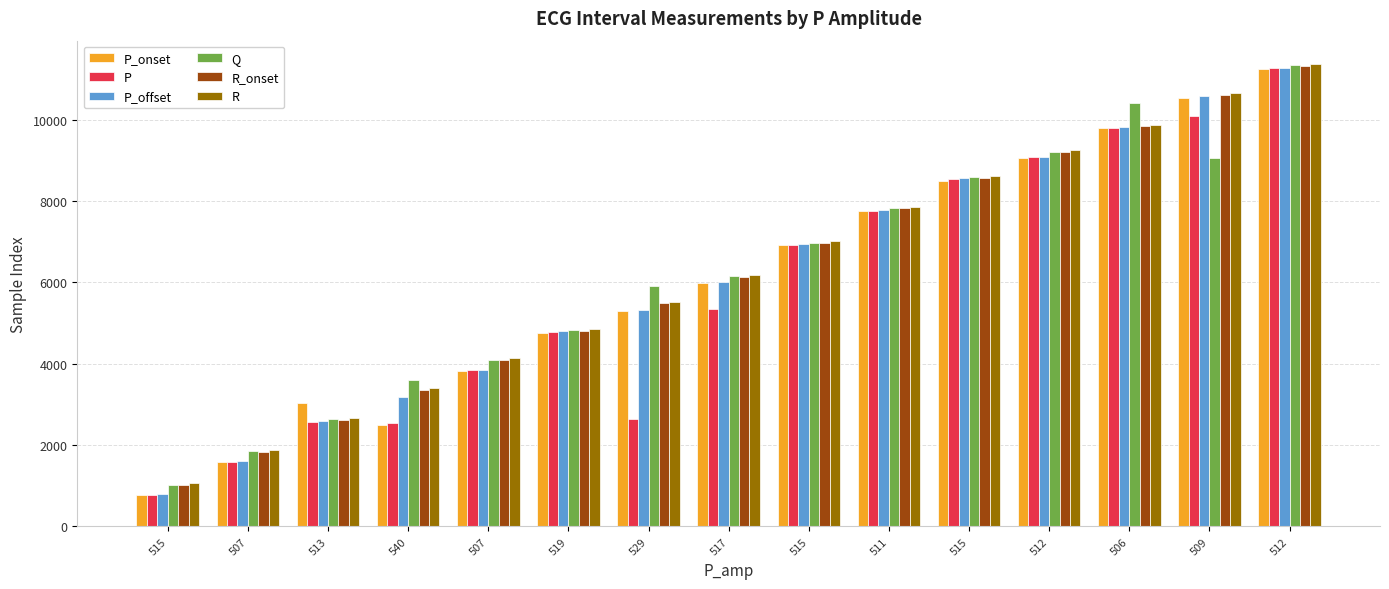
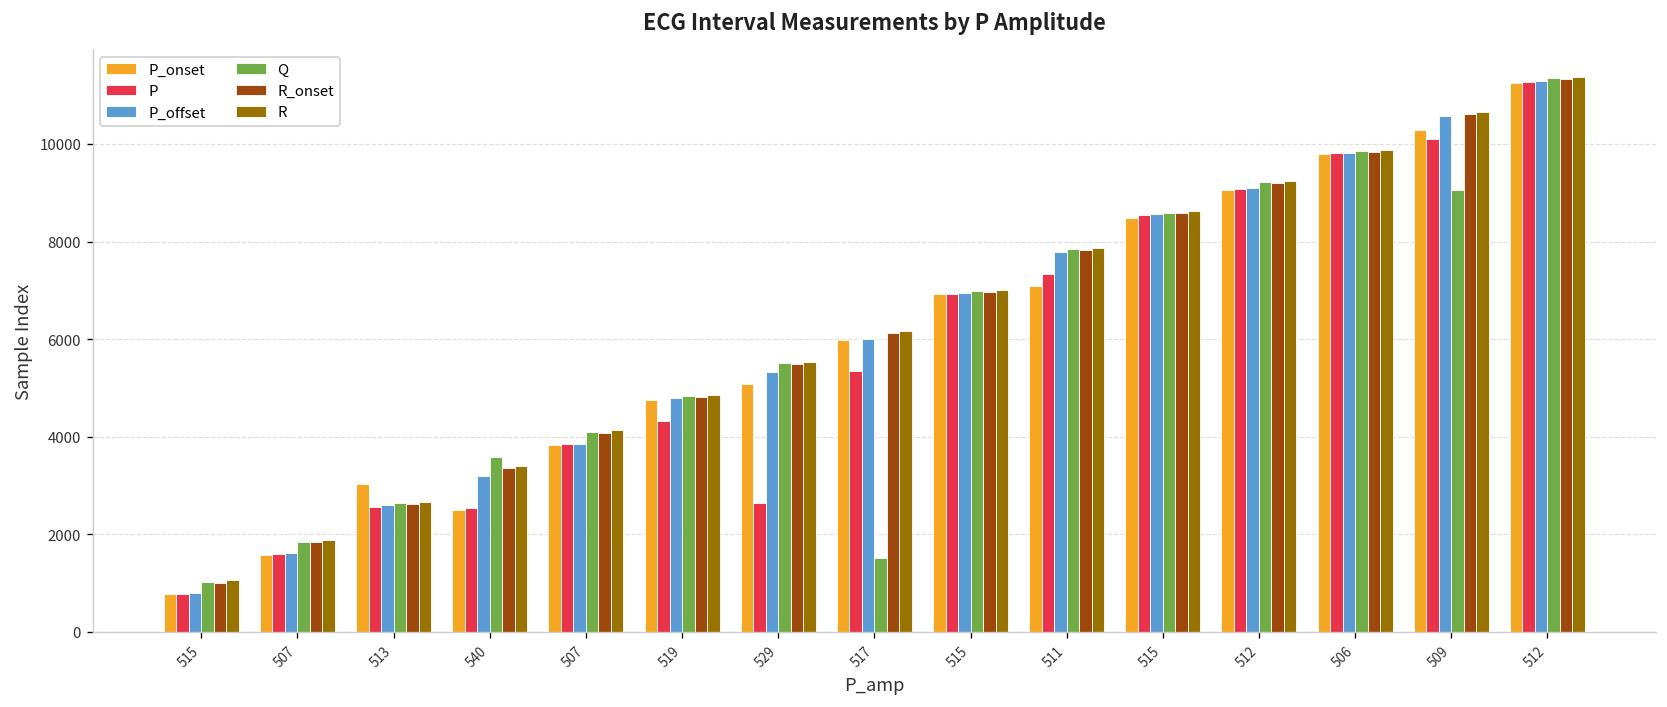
  {
    "P_onset": {
      "513": 3000,
      "540": 2500,
      "519": 4800,
-     "529": 5300,
+     "529": 5100,
      "517": 6000,
-     "511": 7700,
+     "511": 7100,
      "506": 9800,
-     "509": 10500
+     "509": 10300
    },
    "P": {
      "513": 2600,
      "540": 2500,
-     "519": 4800,
+     "519": 4300,
      "529": 2600,
      "517": 5300,
-     "511": 7800,
+     "511": 7300,
      "506": 9800,
      "509": 10100
    },
    "P_offset": {
      "513": 2600,
      "540": 3200,
      "519": 4800,
      "529": 5300,
      "517": 6000,
      "511": 7800,
      "506": 9800,
      "509": 10600
    },
    "Q": {
      "513": 2600,
      "540": 3600,
      "519": 4800,
-     "529": 5900,
-     "517": 6100,
+     "529": 5500,
+     "517": 1500,
      "511": 7800,
-     "506": 10400,
+     "506": 9900,
      "509": 9000
    }
  }
